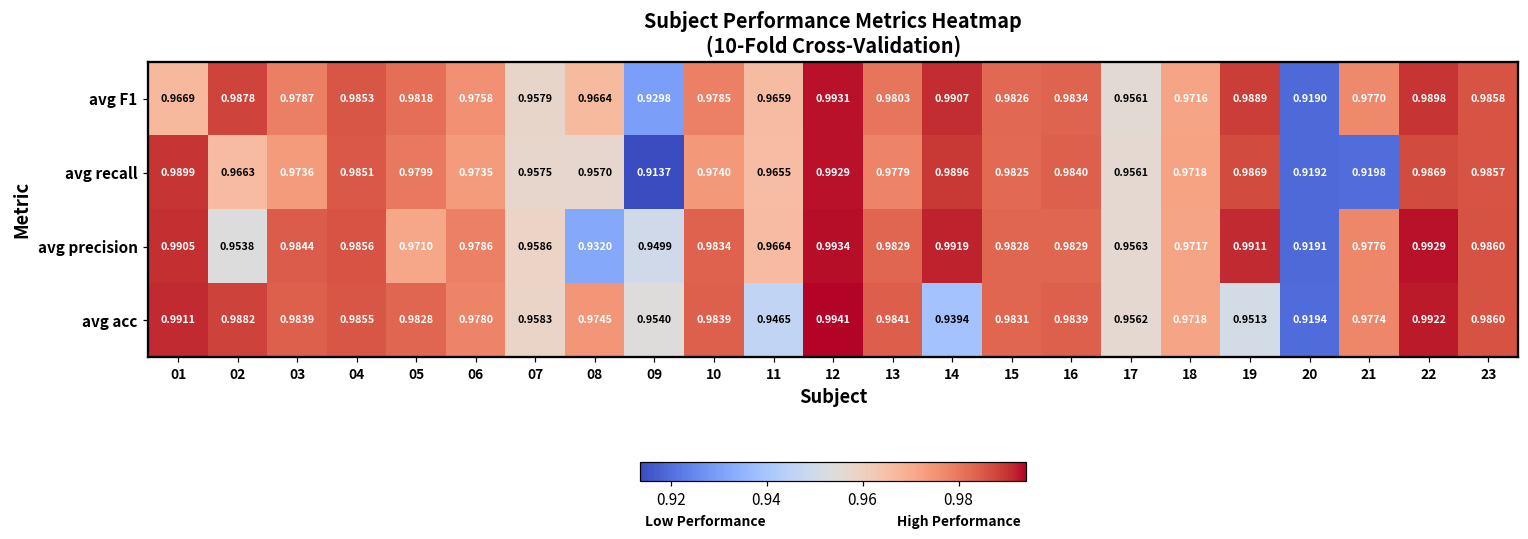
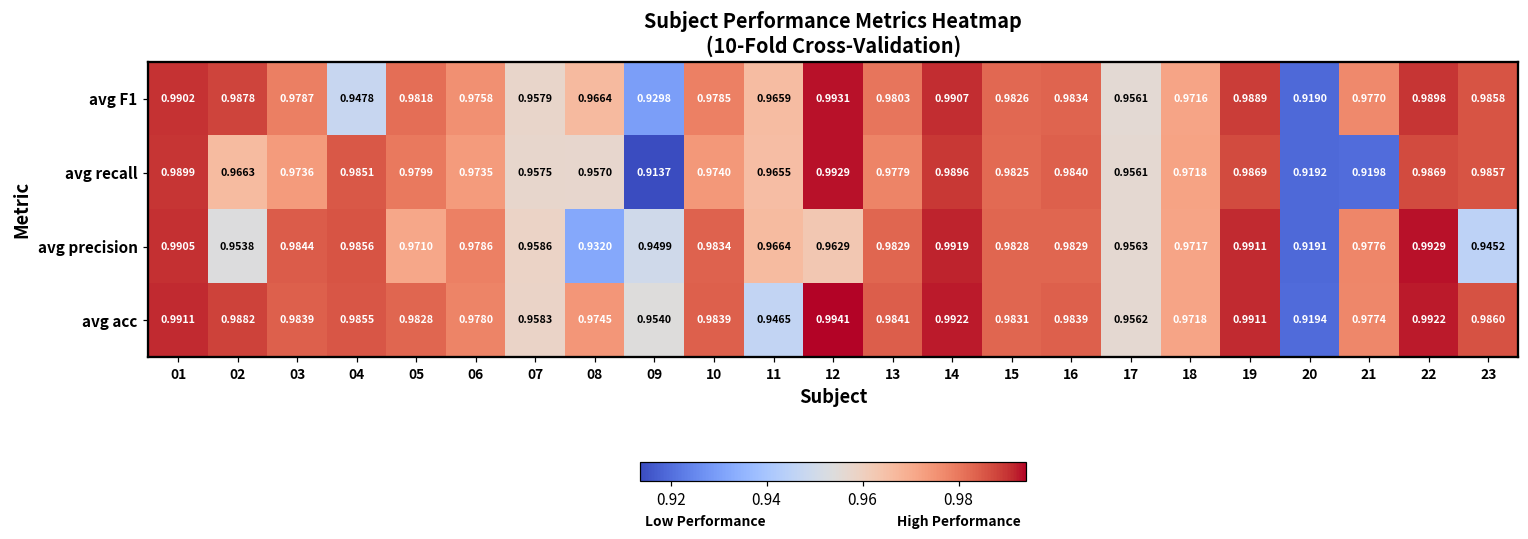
  {
    "avg F1": {
-     "01": 0.9669,
+     "01": 0.9902,
      "02": 0.9878,
      "03": 0.9787,
-     "04": 0.9853,
+     "04": 0.9478,
      "05": 0.9818,
      "06": 0.9758,
      "07": 0.9579,
      "08": 0.9664,
      "09": 0.9298,
      "10": 0.9785,
      "11": 0.9659,
      "12": 0.9931,
      "13": 0.9803,
      "14": 0.9907,
      "15": 0.9826,
      "16": 0.9834,
      "17": 0.9561,
      "18": 0.9716,
      "19": 0.9889,
      "20": 0.9190,
      "21": 0.9770,
      "22": 0.9898,
      "23": 0.9858
    },
    "avg recall": {
      "01": 0.9899,
      "02": 0.9663,
      "03": 0.9736,
      "04": 0.9851,
      "05": 0.9799,
      "06": 0.9735,
      "07": 0.9575,
      "08": 0.9570,
      "09": 0.9137,
      "10": 0.9740,
      "11": 0.9655,
      "12": 0.9929,
      "13": 0.9779,
      "14": 0.9896,
      "15": 0.9825,
      "16": 0.9840,
      "17": 0.9561,
      "18": 0.9718,
      "19": 0.9869,
      "20": 0.9192,
      "21": 0.9198,
      "22": 0.9869,
      "23": 0.9857
    },
    "avg precision": {
      "01": 0.9905,
      "02": 0.9538,
      "03": 0.9844,
      "04": 0.9856,
      "05": 0.9710,
      "06": 0.9786,
      "07": 0.9586,
      "08": 0.9320,
      "09": 0.9499,
      "10": 0.9834,
      "11": 0.9664,
-     "12": 0.9934,
+     "12": 0.9629,
      "13": 0.9829,
      "14": 0.9919,
      "15": 0.9828,
      "16": 0.9829,
      "17": 0.9563,
      "18": 0.9717,
      "19": 0.9911,
      "20": 0.9191,
      "21": 0.9776,
      "22": 0.9929,
-     "23": 0.9860
+     "23": 0.9452
    },
    "avg acc": {
      "01": 0.9911,
      "02": 0.9882,
      "03": 0.9839,
      "04": 0.9855,
      "05": 0.9828,
      "06": 0.9780,
      "07": 0.9583,
      "08": 0.9745,
      "09": 0.9540,
      "10": 0.9839,
      "11": 0.9465,
      "12": 0.9941,
      "13": 0.9841,
-     "14": 0.9394,
+     "14": 0.9922,
      "15": 0.9831,
      "16": 0.9839,
      "17": 0.9562,
      "18": 0.9718,
-     "19": 0.9513,
+     "19": 0.9911,
      "20": 0.9194,
      "21": 0.9774,
      "22": 0.9922,
      "23": 0.9860
    }
  }
